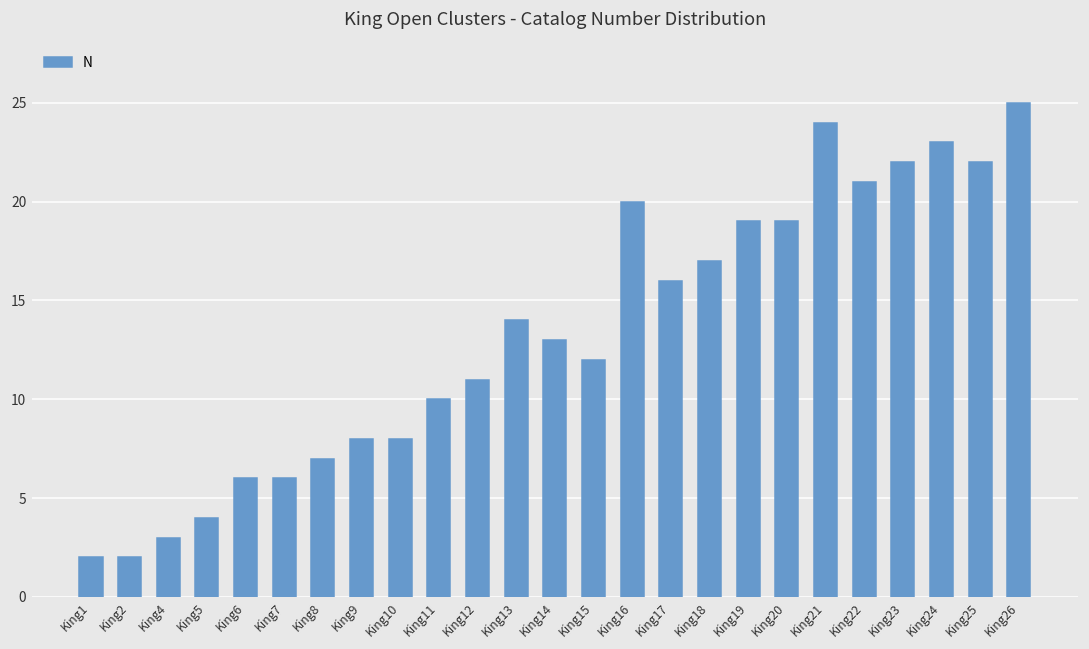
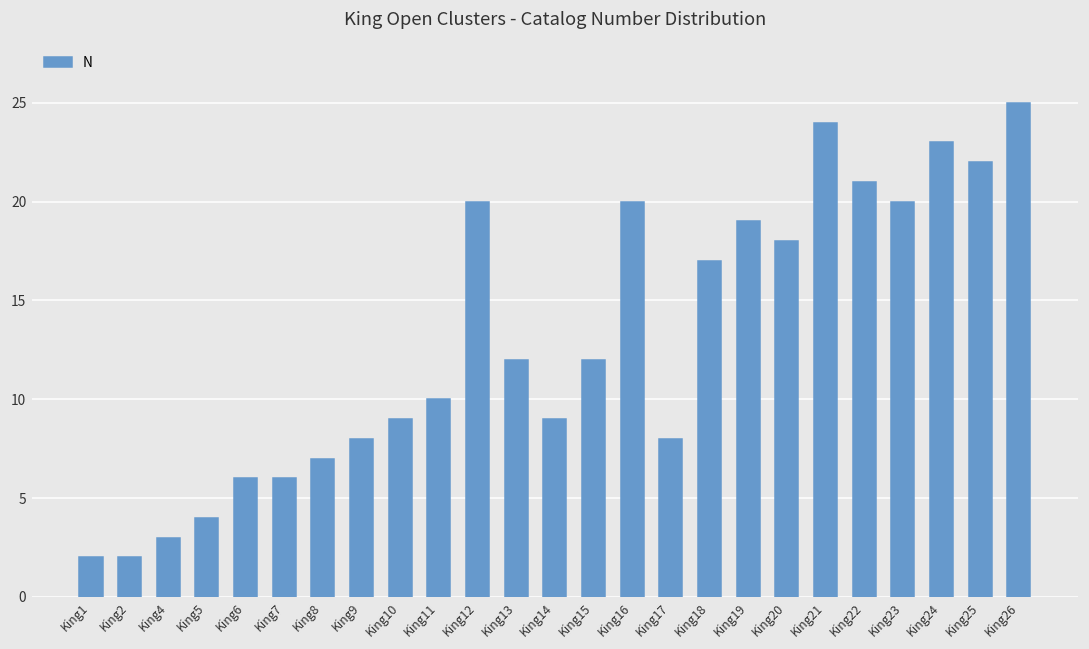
  {
    "King1": 2,
    "King2": 2,
    "King4": 3,
    "King5": 4,
    "King6": 6,
    "King7": 6,
    "King8": 7,
    "King9": 8,
-   "King10": 8,
+   "King10": 9,
    "King11": 10,
-   "King12": 11,
-   "King13": 14,
-   "King14": 13,
+   "King12": 20,
+   "King13": 12,
+   "King14": 9,
    "King15": 12,
    "King16": 20,
-   "King17": 16,
+   "King17": 8,
    "King18": 17,
    "King19": 19,
-   "King20": 19,
+   "King20": 18,
    "King21": 24,
    "King22": 21,
-   "King23": 22,
+   "King23": 20,
    "King24": 23,
    "King25": 22,
    "King26": 25
  }
